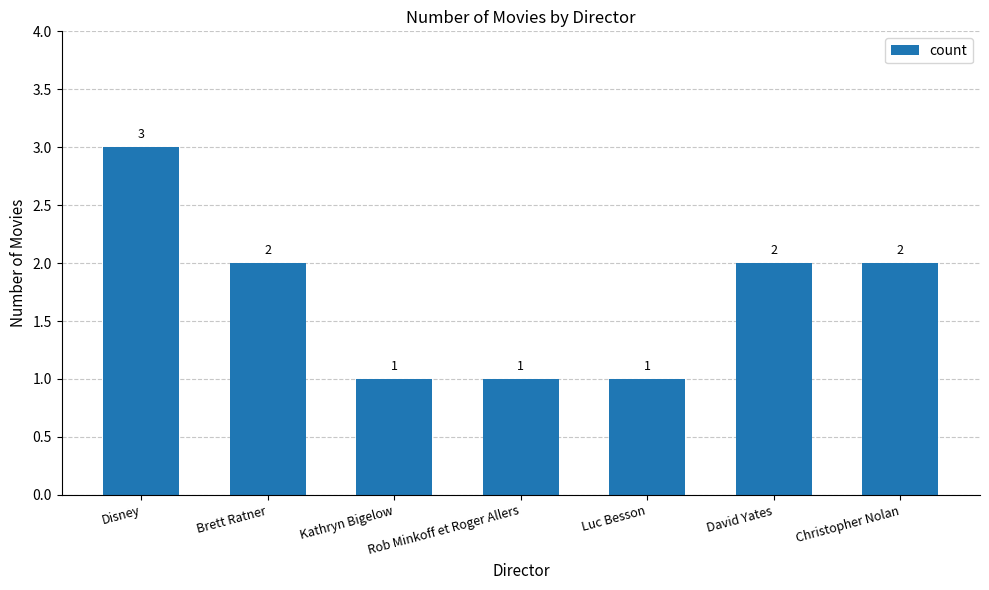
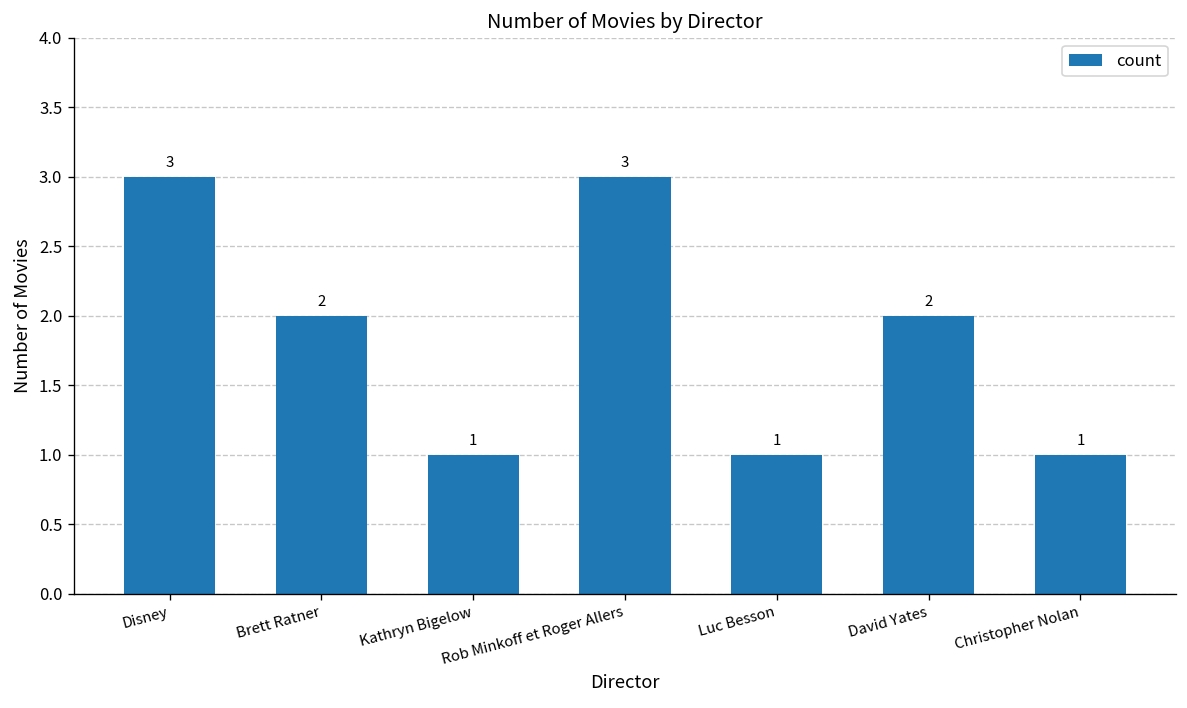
  {
    "Disney": 3,
    "Brett Ratner": 2,
    "Kathryn Bigelow": 1,
-   "Rob Minkoff et Roger Allers": 1,
+   "Rob Minkoff et Roger Allers": 3,
    "Luc Besson": 1,
    "David Yates": 2,
-   "Christopher Nolan": 2
+   "Christopher Nolan": 1
  }
